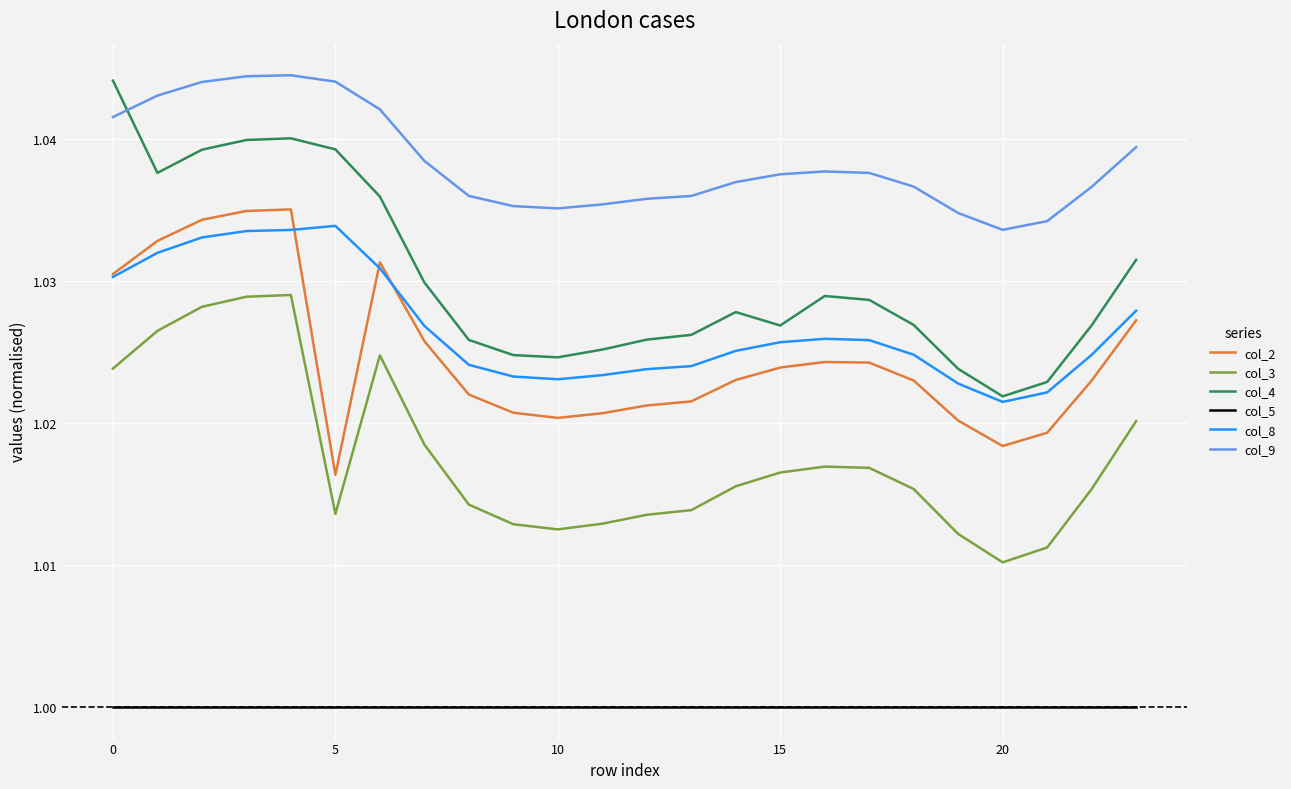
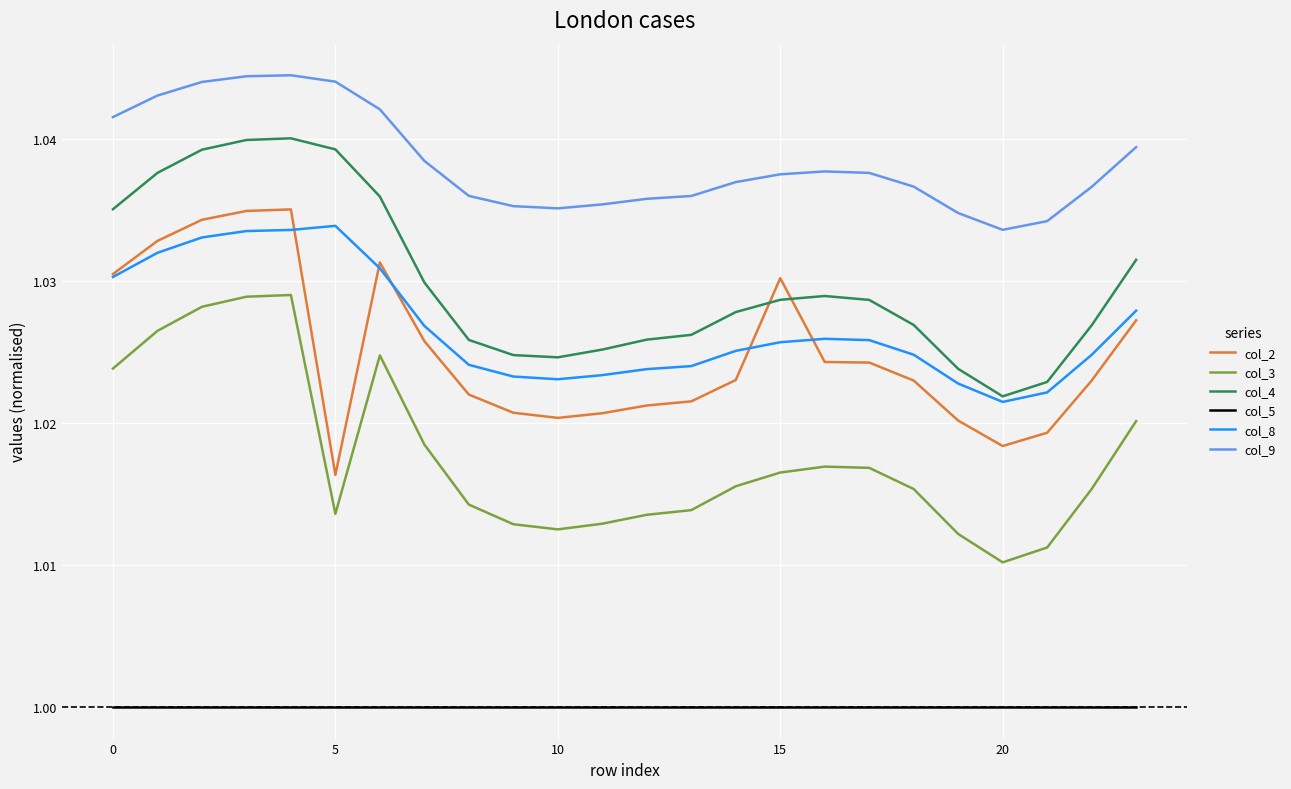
  {
    "col_2": {
      "0": 1.0305,
      "5": 1.0163,
      "10": 1.0203,
-     "15": 1.0239,
+     "15": 1.0302,
      "20": 1.0184
    },
    "col_3": {
      "0": 1.0238,
      "5": 1.0136,
      "10": 1.0125,
      "15": 1.0165,
      "20": 1.0102
    },
    "col_4": {
-     "0": 1.0441,
+     "0": 1.0350,
      "5": 1.0392,
      "10": 1.0246,
-     "15": 1.0269,
+     "15": 1.0287,
      "20": 1.0219
    },
    "col_5": {
      "0": 1.0000,
      "5": 1.0000,
      "10": 1.0000,
      "15": 1.0000,
      "20": 1.0000
    },
    "col_8": {
      "0": 1.0303,
      "5": 1.0339,
      "10": 1.0231,
      "15": 1.0257,
      "20": 1.0215
    },
    "col_9": {
      "0": 1.0415,
      "5": 1.0440,
      "10": 1.0351,
      "15": 1.0375,
      "20": 1.0336
    }
  }
